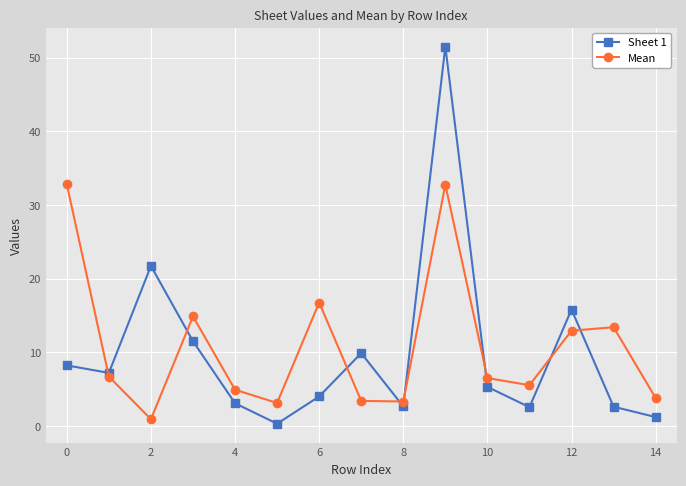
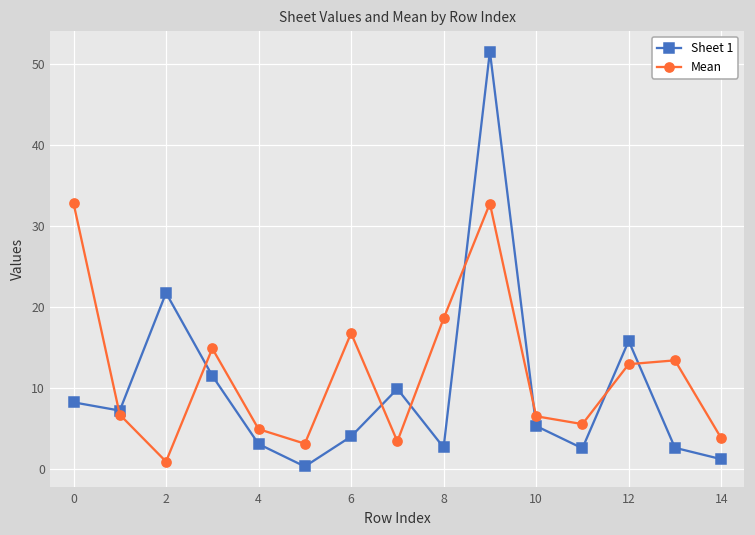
  {
    "Sheet 1": {
      "0": 8,
      "2": 22,
      "4": 3,
      "6": 4,
      "8": 3,
      "10": 5,
      "12": 16,
      "14": 1
    },
    "Mean": {
      "0": 33,
      "2": 1,
      "4": 5,
      "6": 17,
-     "8": 3,
+     "8": 19,
      "10": 6,
      "12": 13,
      "14": 4
    }
  }
